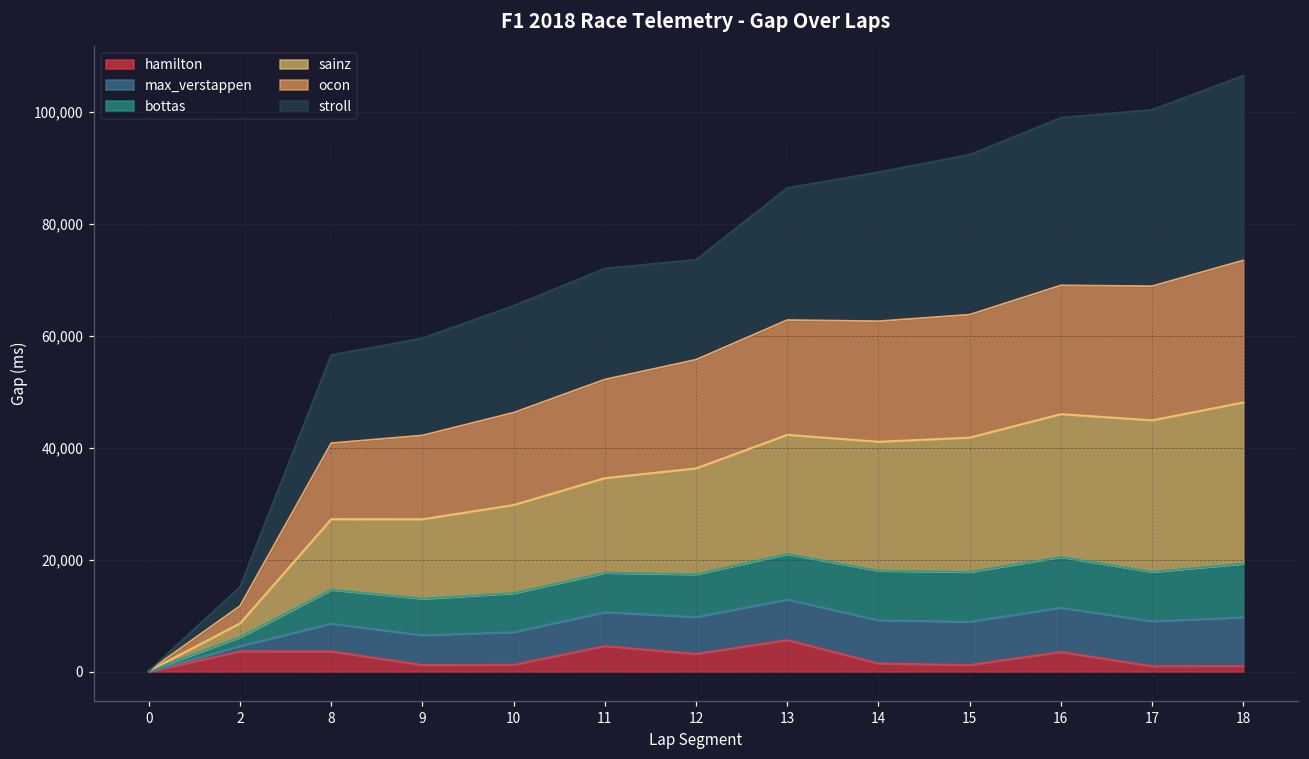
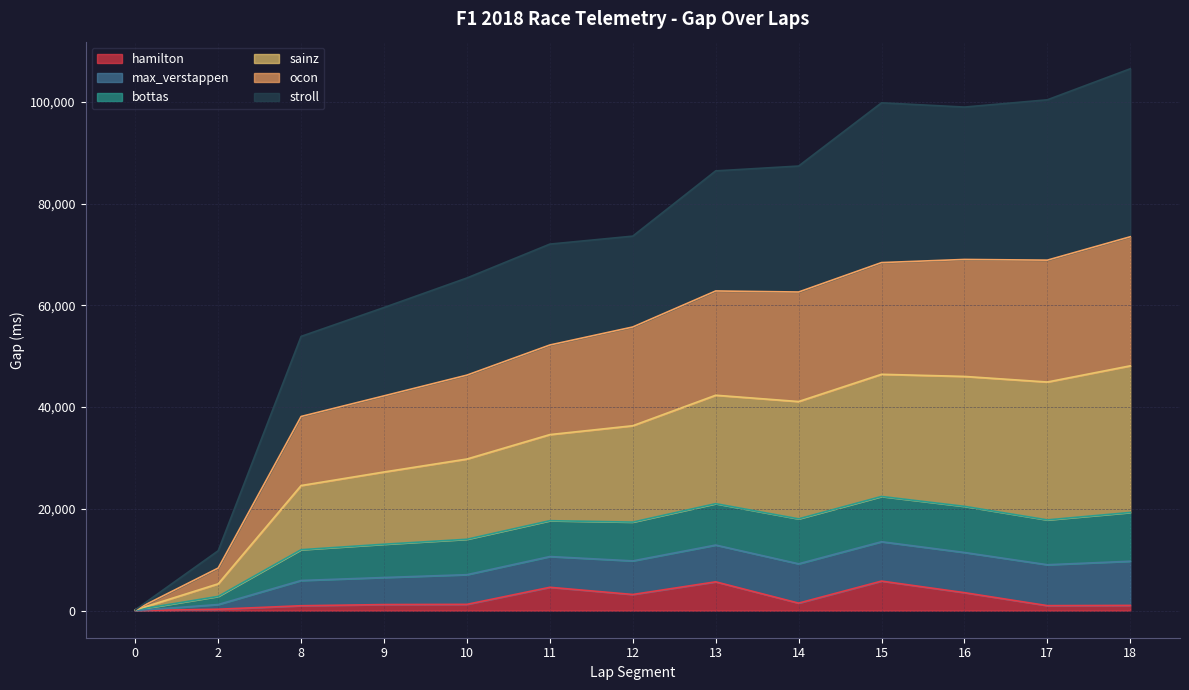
  {
    "hamilton": {
-     "2": "4,000",
-     "8": "4,000",
+     "2": "0",
+     "8": "1,000",
      "9": "1,000",
      "10": "1,000",
      "11": "5,000",
      "12": "3,000",
      "13": "6,000",
      "14": "1,000",
-     "15": "1,000",
+     "15": "6,000",
      "16": "4,000",
      "17": "1,000",
      "18": "1,000"
    },
    "stroll": {
      "2": "3,000",
      "8": "16,000",
      "9": "17,000",
      "10": "19,000",
      "11": "20,000",
      "12": "18,000",
      "13": "24,000",
-     "14": "27,000",
-     "15": "29,000",
+     "14": "25,000",
+     "15": "31,000",
      "16": "30,000",
      "17": "32,000",
      "18": "33,000"
    }
  }
